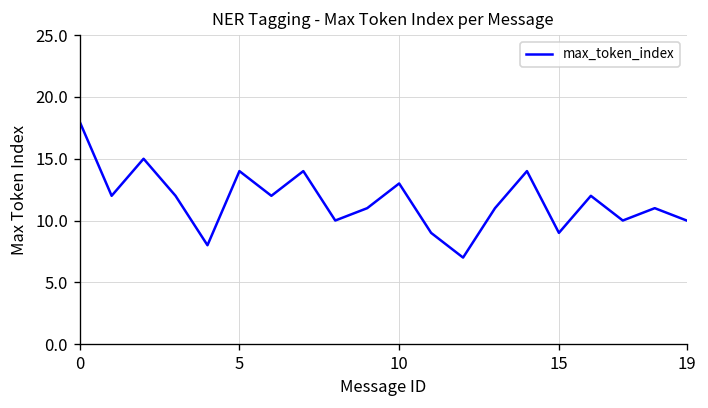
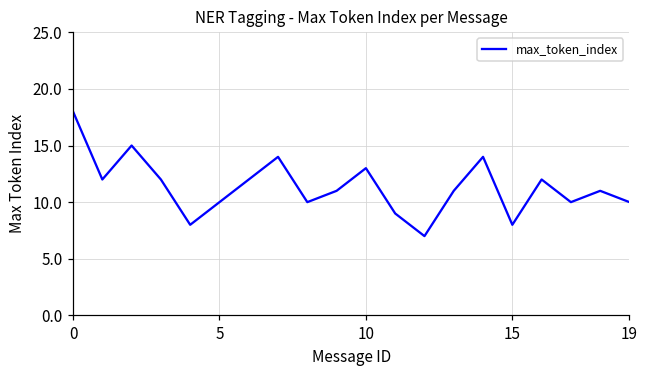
  {
    "0": 18,
-   "5": 14,
+   "5": 10,
    "10": 13,
-   "15": 9,
+   "15": 8,
    "19": 10
  }
